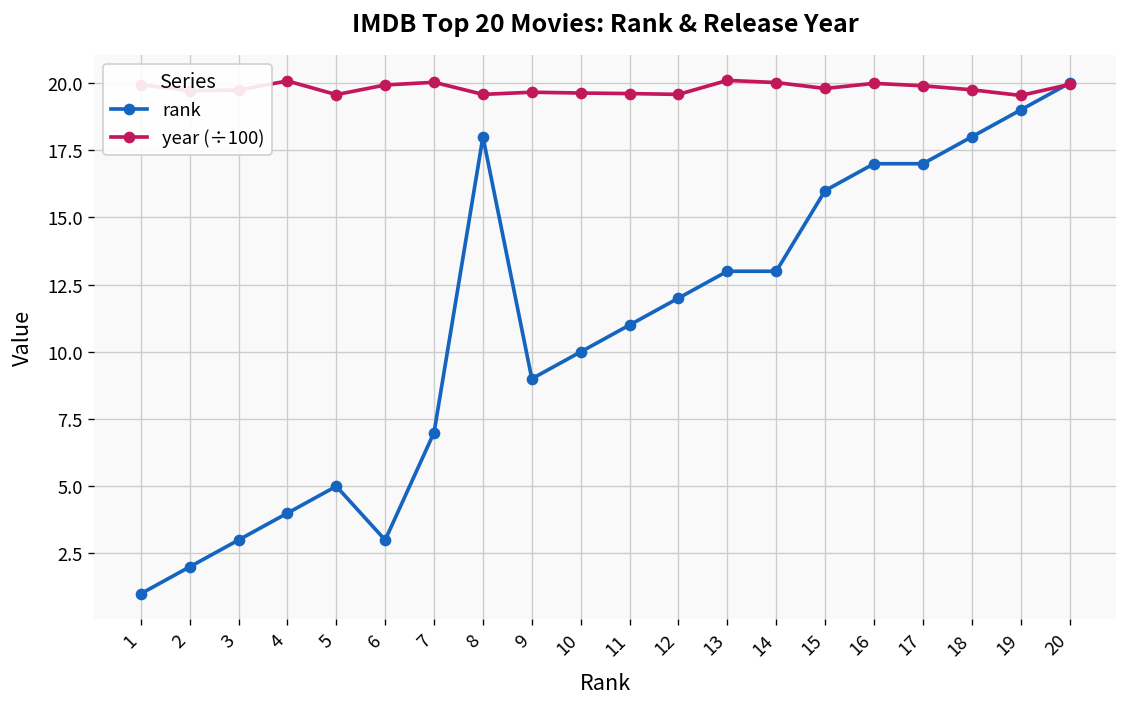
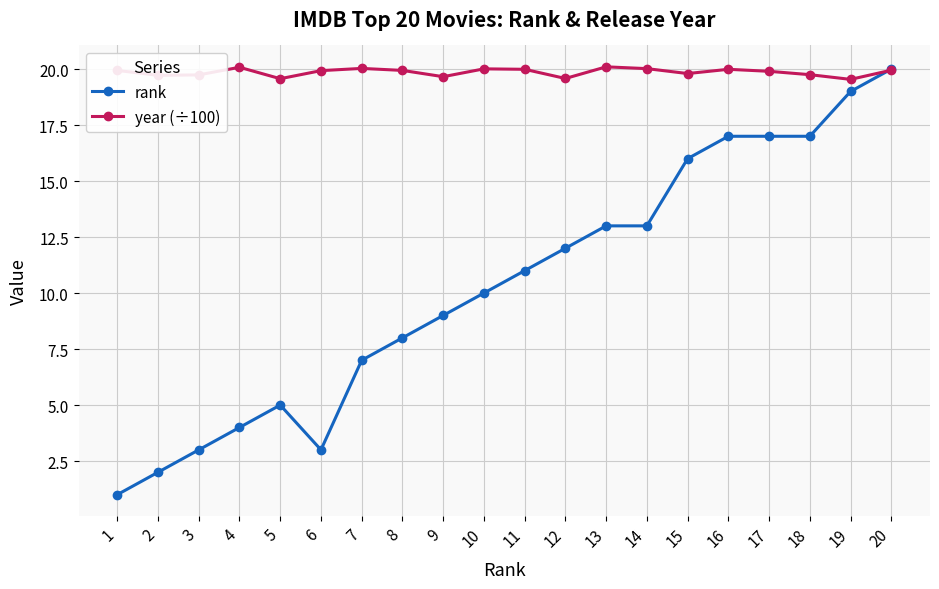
  {
    "rank": {
      "1": 1,
      "2": 2,
      "3": 3,
      "4": 4,
      "5": 5,
      "6": 3,
      "7": 7,
-     "8": 18,
+     "8": 8,
      "9": 9,
      "10": 10,
      "11": 11,
      "12": 12,
      "13": 13,
      "14": 13,
      "15": 16,
      "16": 17,
      "17": 17,
-     "18": 18,
+     "18": 17,
      "19": 19
    },
    "year (÷100)": {
      "4": 20.1,
      "5": 19.6,
      "6": 19.9,
      "7": 20.0,
-     "8": 19.6,
+     "8": 19.9,
      "9": 19.7,
-     "10": 19.6,
-     "11": 19.6,
+     "10": 20.0,
+     "11": 20.0,
      "12": 19.6,
      "13": 20.1,
      "14": 20.0,
      "15": 19.8,
      "16": 20.0,
      "17": 19.9,
      "18": 19.8,
      "19": 19.5
    }
  }
